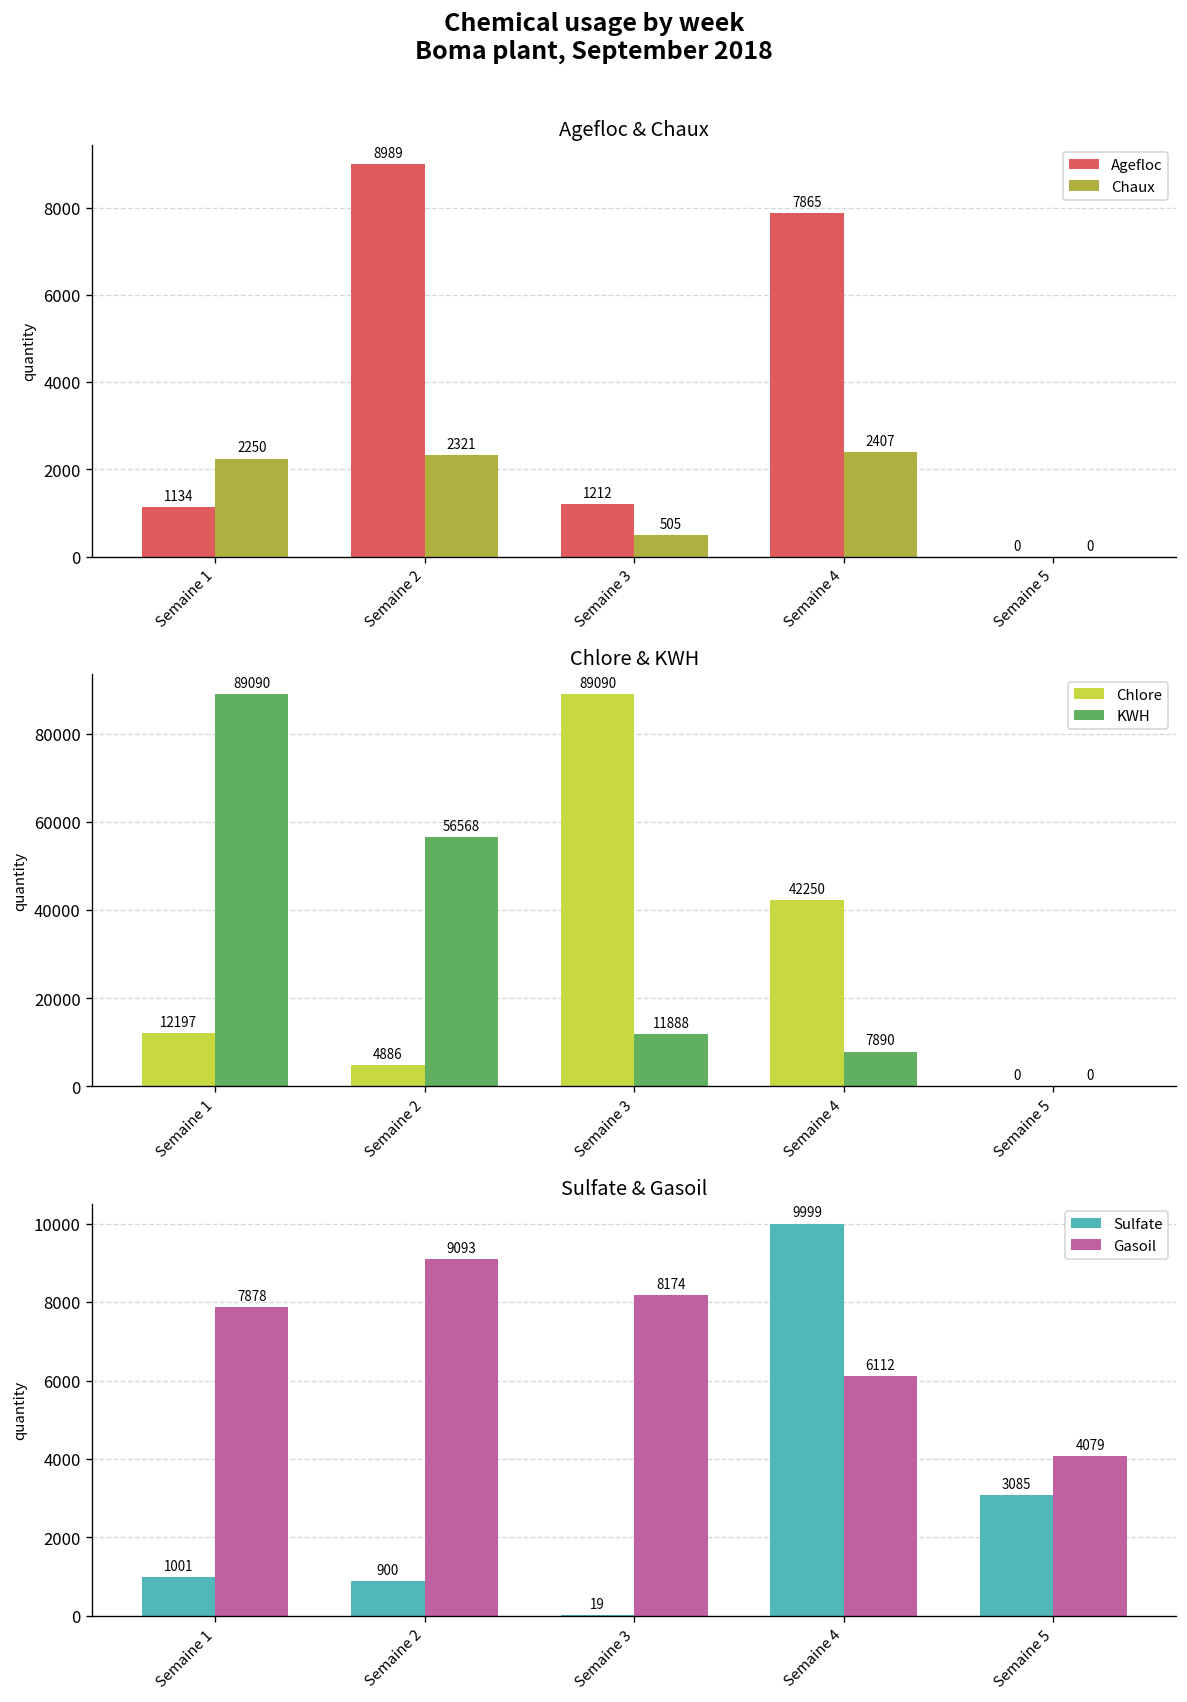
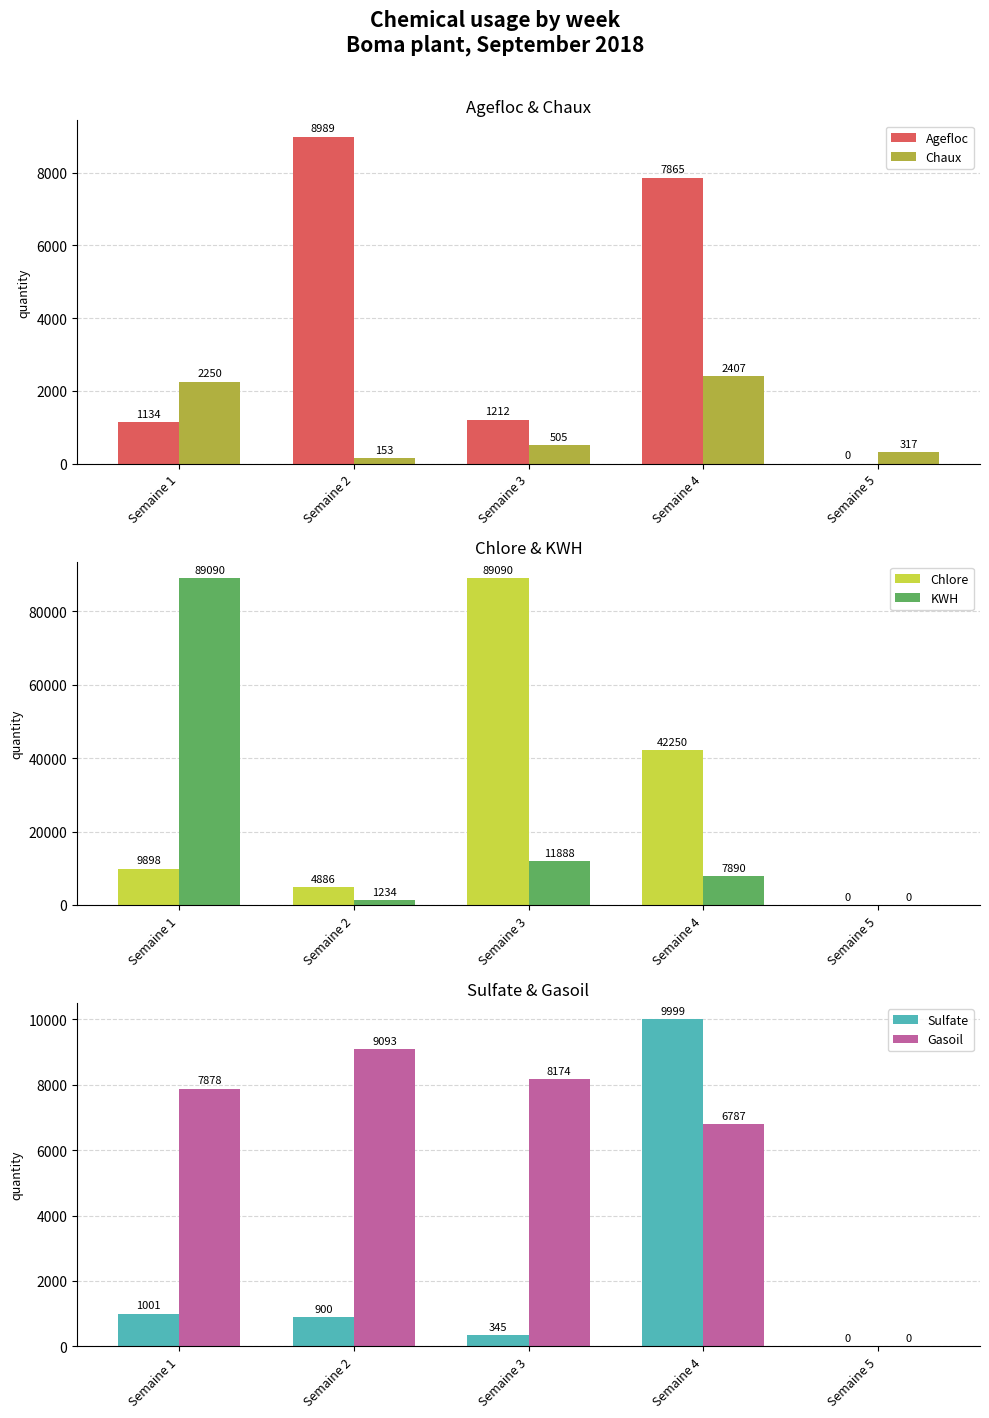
  {
    "Agefloc & Chaux": {
      "Agefloc": {
        "Semaine 1": 1134,
        "Semaine 2": 8989,
        "Semaine 3": 1212,
        "Semaine 4": 7865,
        "Semaine 5": 0
      },
      "Chaux": {
        "Semaine 1": 2250,
-       "Semaine 2": 2321,
+       "Semaine 2": 153,
        "Semaine 3": 505,
        "Semaine 4": 2407,
-       "Semaine 5": 0
+       "Semaine 5": 317
      }
    },
    "Chlore & KWH": {
      "Chlore": {
-       "Semaine 1": 12197,
+       "Semaine 1": 9898,
        "Semaine 2": 4886,
        "Semaine 3": 89090,
        "Semaine 4": 42250,
        "Semaine 5": 0
      },
      "KWH": {
        "Semaine 1": 89090,
-       "Semaine 2": 56568,
+       "Semaine 2": 1234,
        "Semaine 3": 11888,
        "Semaine 4": 7890,
        "Semaine 5": 0
      }
    },
    "Sulfate & Gasoil": {
      "Sulfate": {
        "Semaine 1": 1001,
        "Semaine 2": 900,
-       "Semaine 3": 19,
+       "Semaine 3": 345,
        "Semaine 4": 9999,
-       "Semaine 5": 3085
+       "Semaine 5": 0
      },
      "Gasoil": {
        "Semaine 1": 7878,
        "Semaine 2": 9093,
        "Semaine 3": 8174,
-       "Semaine 4": 6112,
-       "Semaine 5": 4079
+       "Semaine 4": 6787,
+       "Semaine 5": 0
      }
    }
  }
